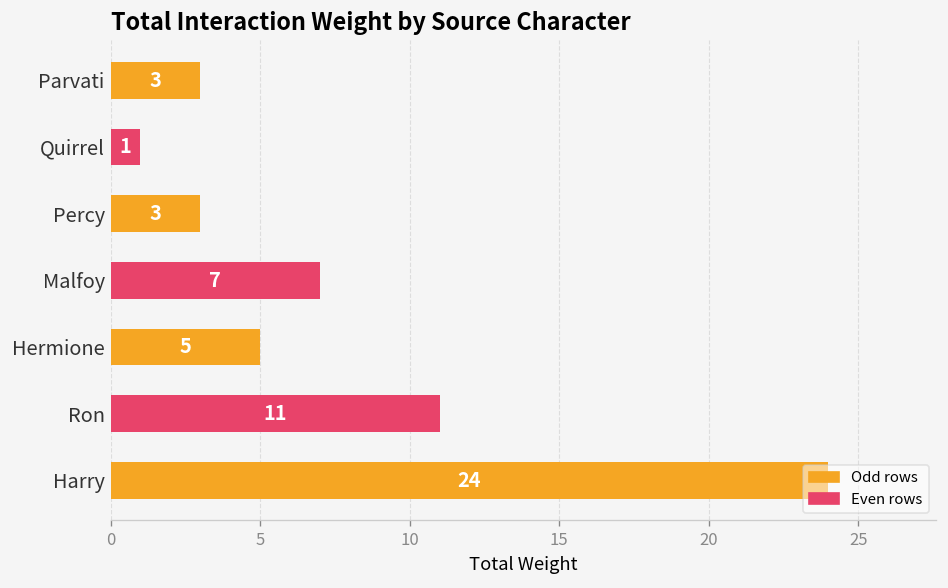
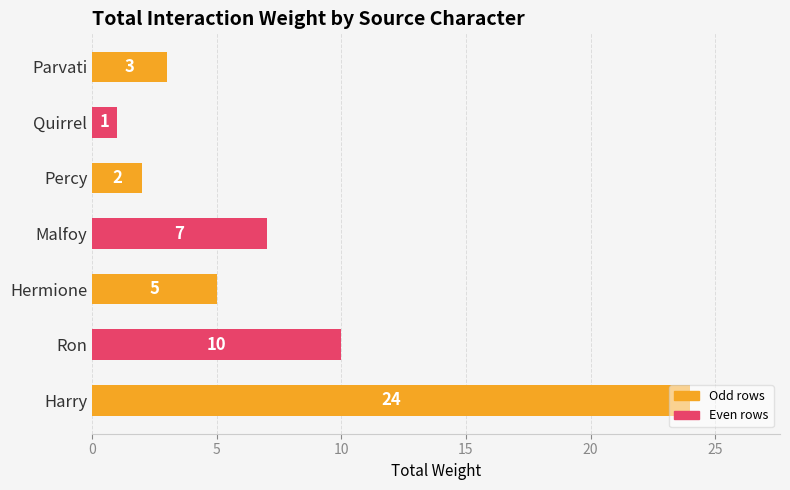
  {
    "Parvati": 3,
    "Quirrel": 1,
-   "Percy": 3,
+   "Percy": 2,
    "Malfoy": 7,
    "Hermione": 5,
-   "Ron": 11
+   "Ron": 10
  }
